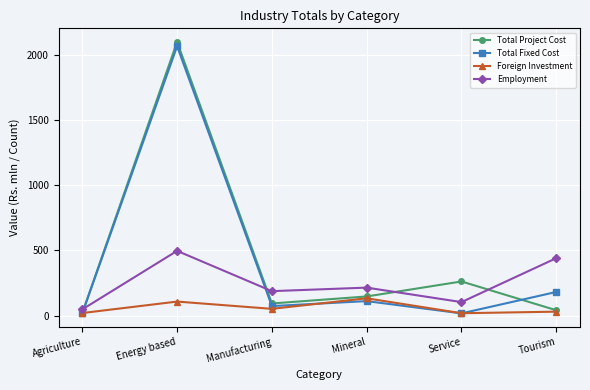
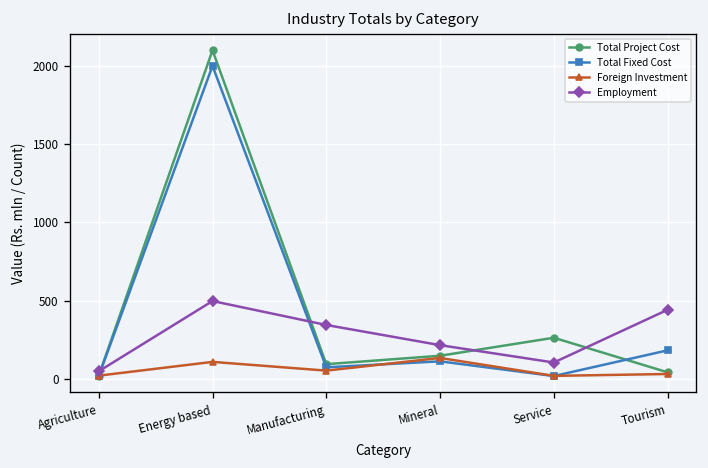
  {
    "Total Project Cost": {
      "Energy based": 2100,
      "Manufacturing": 90,
      "Service": 260
    },
    "Total Fixed Cost": {
-     "Energy based": 2070,
+     "Energy based": 2000,
      "Manufacturing": 70,
      "Mineral": 110,
      "Tourism": 180
    },
    "Foreign Investment": {
      "Energy based": 110,
      "Manufacturing": 50
    },
    "Employment": {
      "Agriculture": 50,
      "Energy based": 500,
-     "Manufacturing": 190,
+     "Manufacturing": 340,
      "Mineral": 220,
      "Service": 100,
      "Tourism": 440
    }
  }
